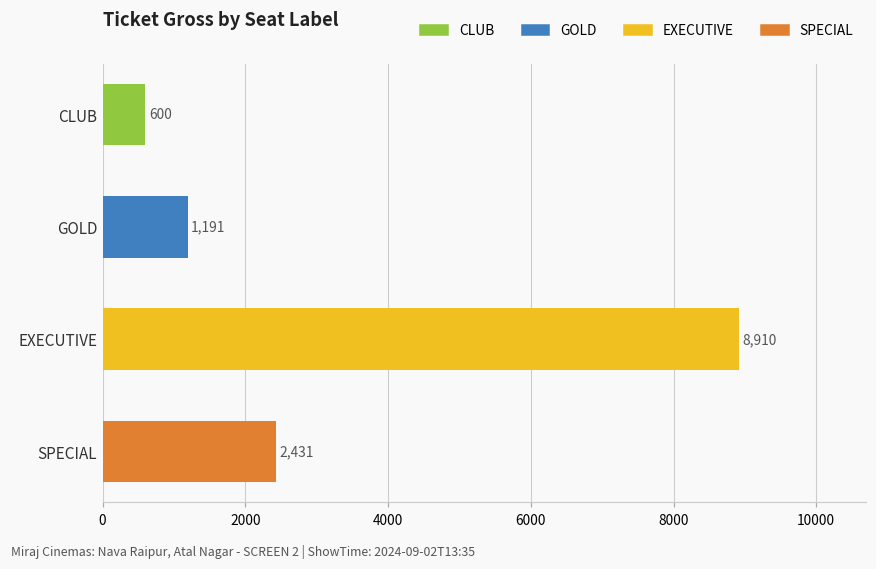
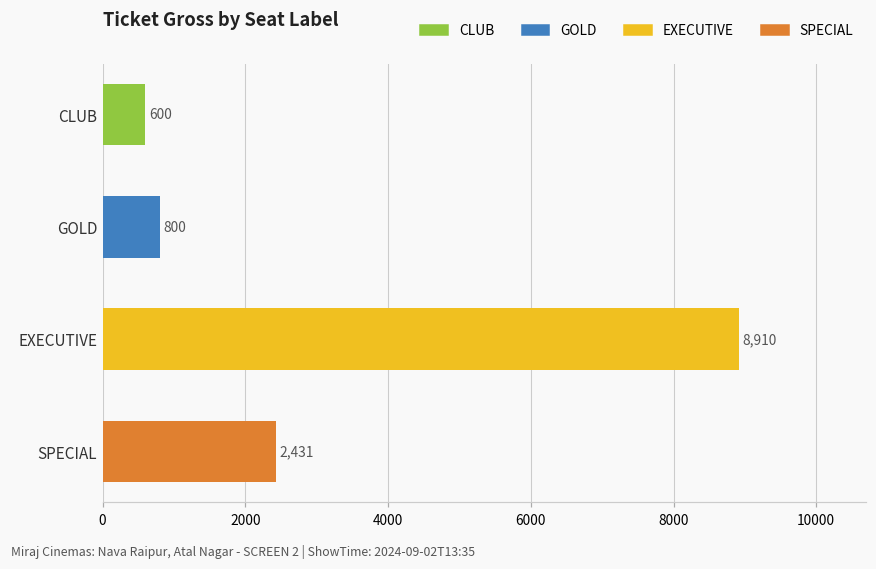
  {
    "CLUB": "600",
-   "GOLD": "1,191",
+   "GOLD": "800",
    "EXECUTIVE": "8,910",
    "SPECIAL": "2,431"
  }
